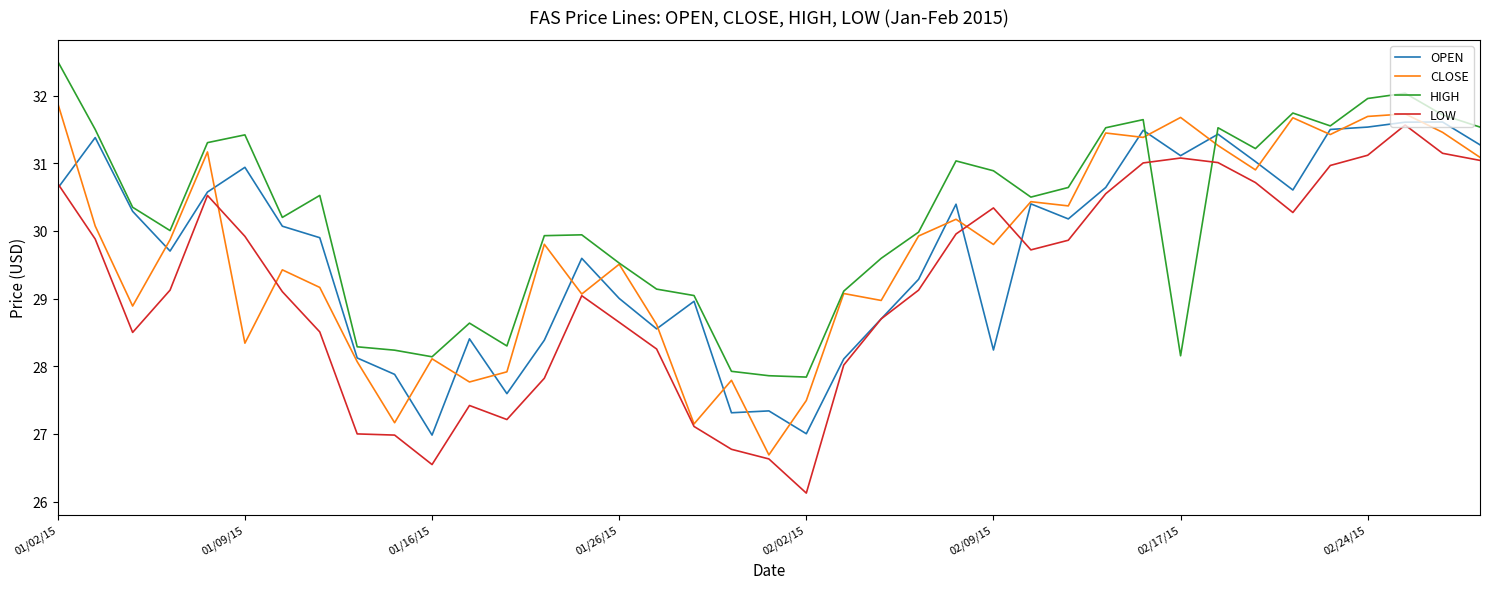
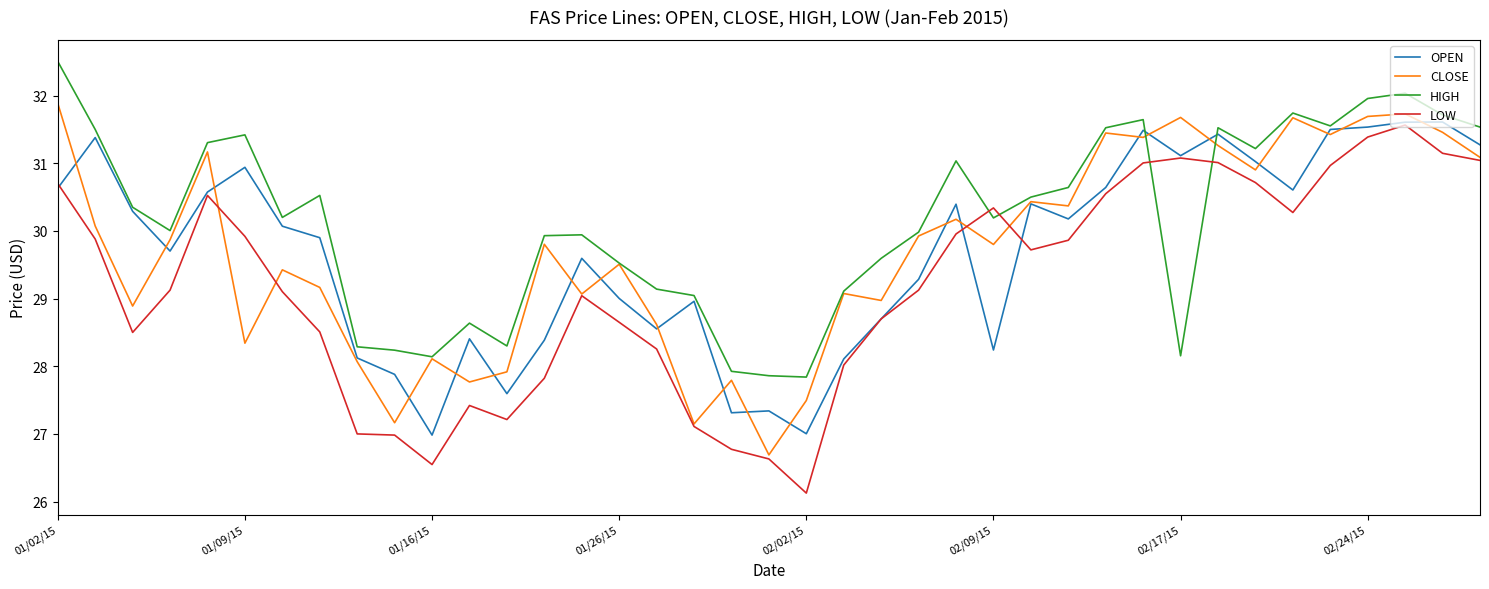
  {
    "OPEN": {
      "01/02/15": 30.6,
      "01/09/15": 30.9,
      "01/16/15": 27.0,
      "01/26/15": 29.0,
      "02/02/15": 27.0,
      "02/09/15": 28.2,
      "02/24/15": 31.5
    },
    "CLOSE": {
      "01/02/15": 31.9,
      "01/09/15": 28.3,
      "02/02/15": 27.5,
      "02/09/15": 29.8,
      "02/17/15": 31.7,
      "02/24/15": 31.7
    },
    "HIGH": {
      "01/02/15": 32.5,
      "01/09/15": 31.4,
      "02/02/15": 27.8,
-     "02/09/15": 30.9,
+     "02/09/15": 30.2,
      "02/17/15": 28.2,
      "02/24/15": 32.0
    },
    "LOW": {
      "01/02/15": 30.7,
      "01/09/15": 29.9,
      "01/16/15": 26.5,
      "01/26/15": 28.7,
      "02/02/15": 26.1,
      "02/09/15": 30.3,
-     "02/24/15": 31.1
+     "02/24/15": 31.4
    }
  }
